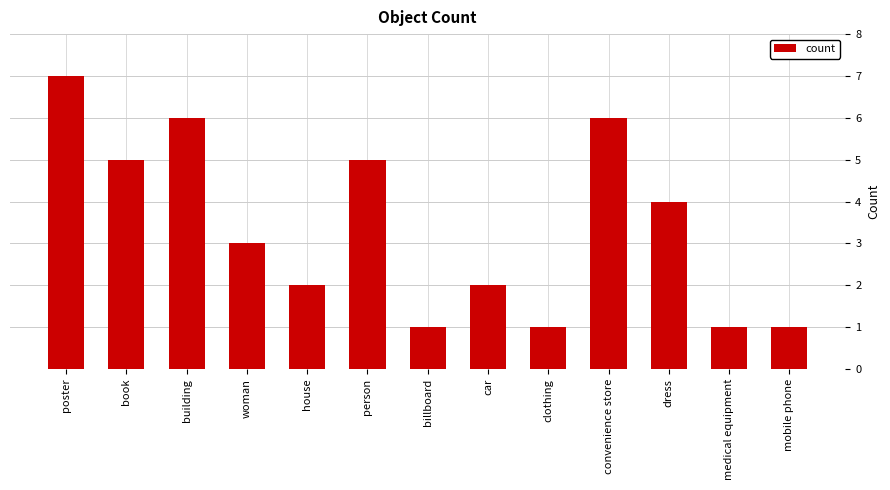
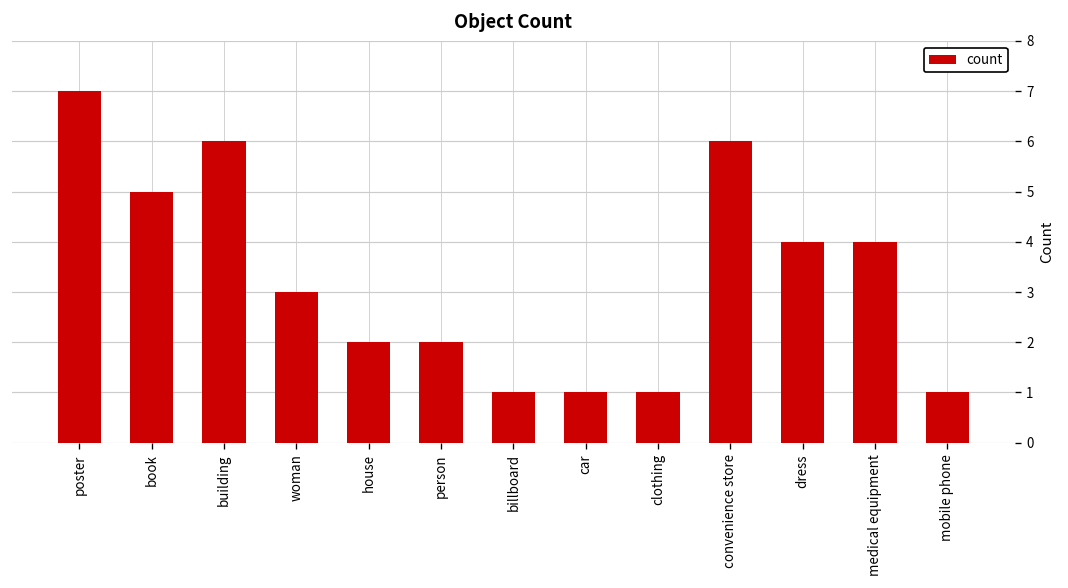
  {
    "poster": 7,
    "book": 5,
    "building": 6,
    "woman": 3,
    "house": 2,
-   "person": 5,
+   "person": 2,
    "billboard": 1,
-   "car": 2,
+   "car": 1,
    "clothing": 1,
    "convenience store": 6,
    "dress": 4,
-   "medical equipment": 1,
+   "medical equipment": 4,
    "mobile phone": 1
  }
